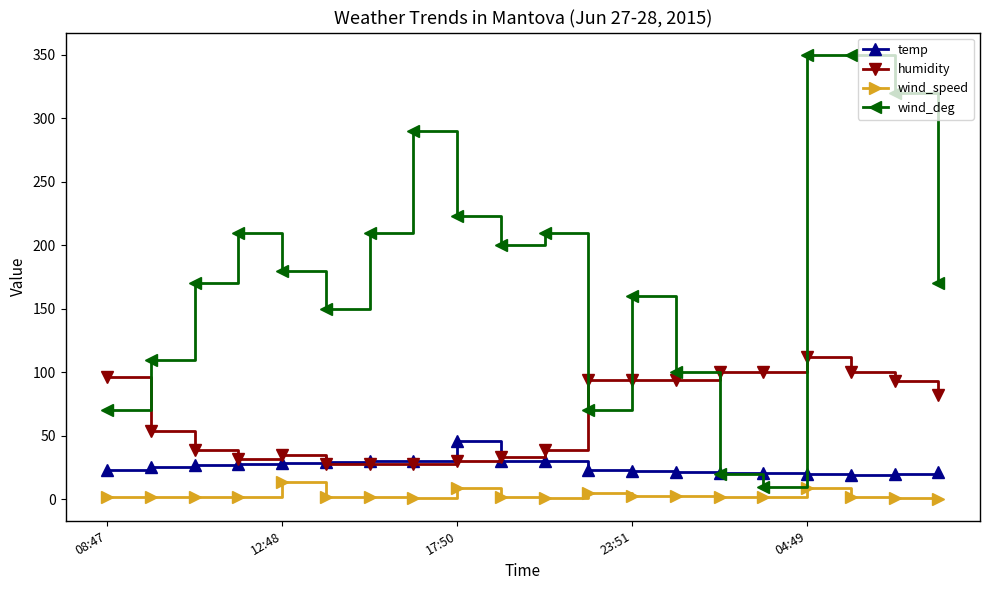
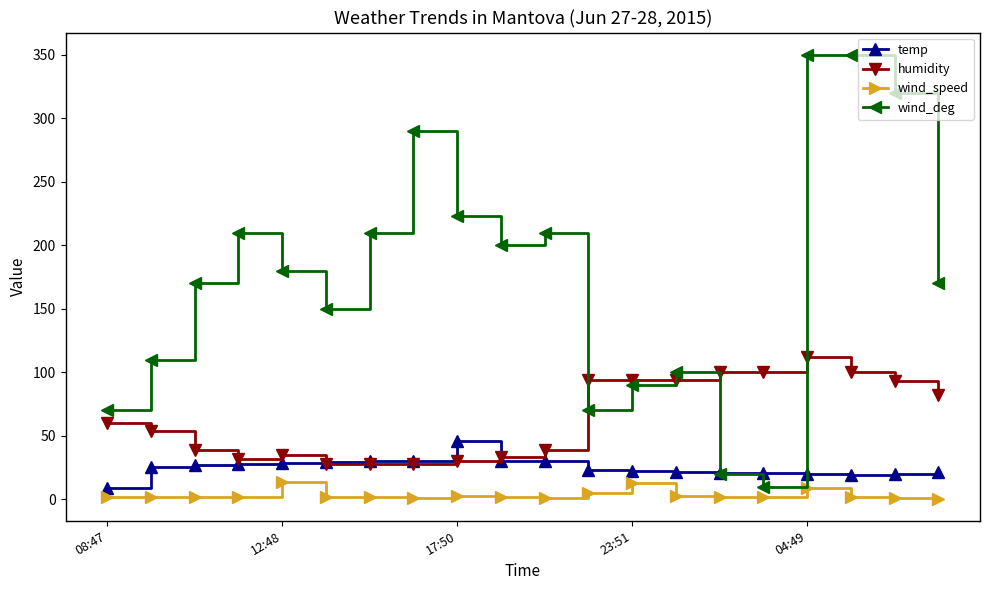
  {
    "temp": {
-     "08:47": 23,
+     "08:47": 9,
      "12:48": 29,
      "17:50": 46,
      "23:51": 22,
      "04:49": 20
    },
    "humidity": {
-     "08:47": 96,
+     "08:47": 60,
      "12:48": 35,
      "17:50": 30,
      "23:51": 94,
      "04:49": 112
    },
    "wind_speed": {
      "08:47": 2,
      "12:48": 14,
-     "17:50": 9,
-     "23:51": 3,
+     "17:50": 3,
+     "23:51": 13,
      "04:49": 9
    },
    "wind_deg": {
      "08:47": 70,
      "12:48": 180,
      "17:50": 223,
-     "23:51": 160,
+     "23:51": 90,
      "04:49": 350
    }
  }
